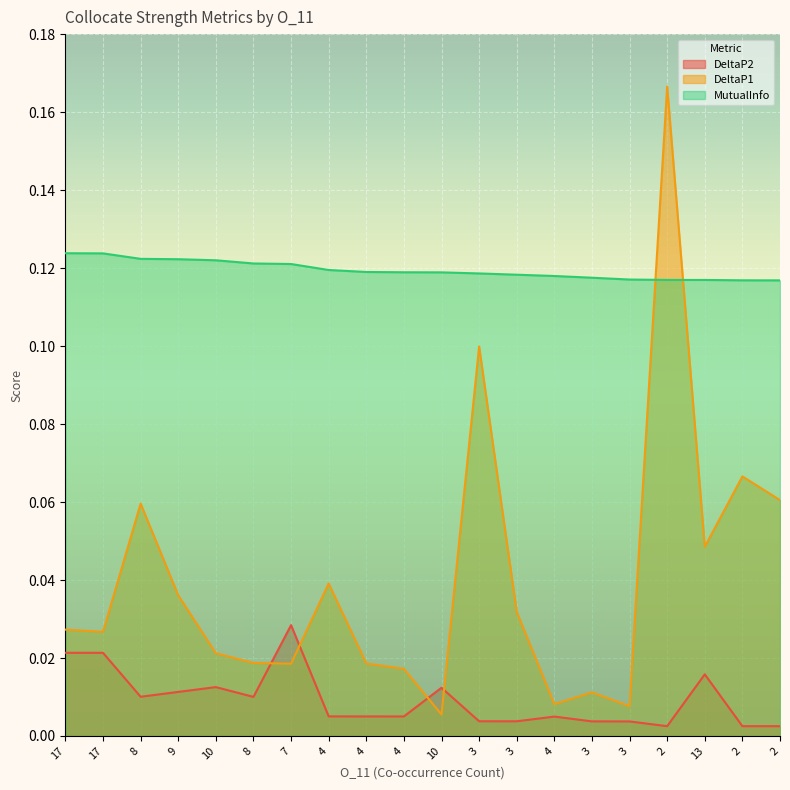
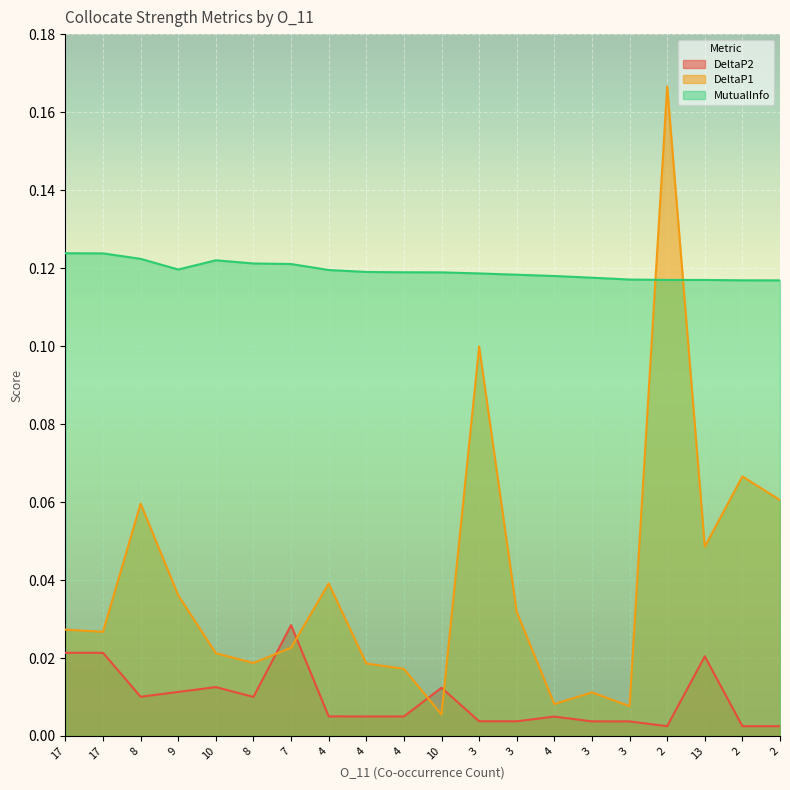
  {
    "DeltaP2": {
      "9": 0.011,
      "7": 0.028,
-     "13": 0.016
+     "13": 0.020
    },
    "DeltaP1": {
      "9": 0.036,
-     "7": 0.019,
+     "7": 0.023,
      "13": 0.049
    },
    "MutualInfo": {
-     "9": 0.122,
+     "9": 0.120,
      "7": 0.121,
      "13": 0.117
    }
  }
